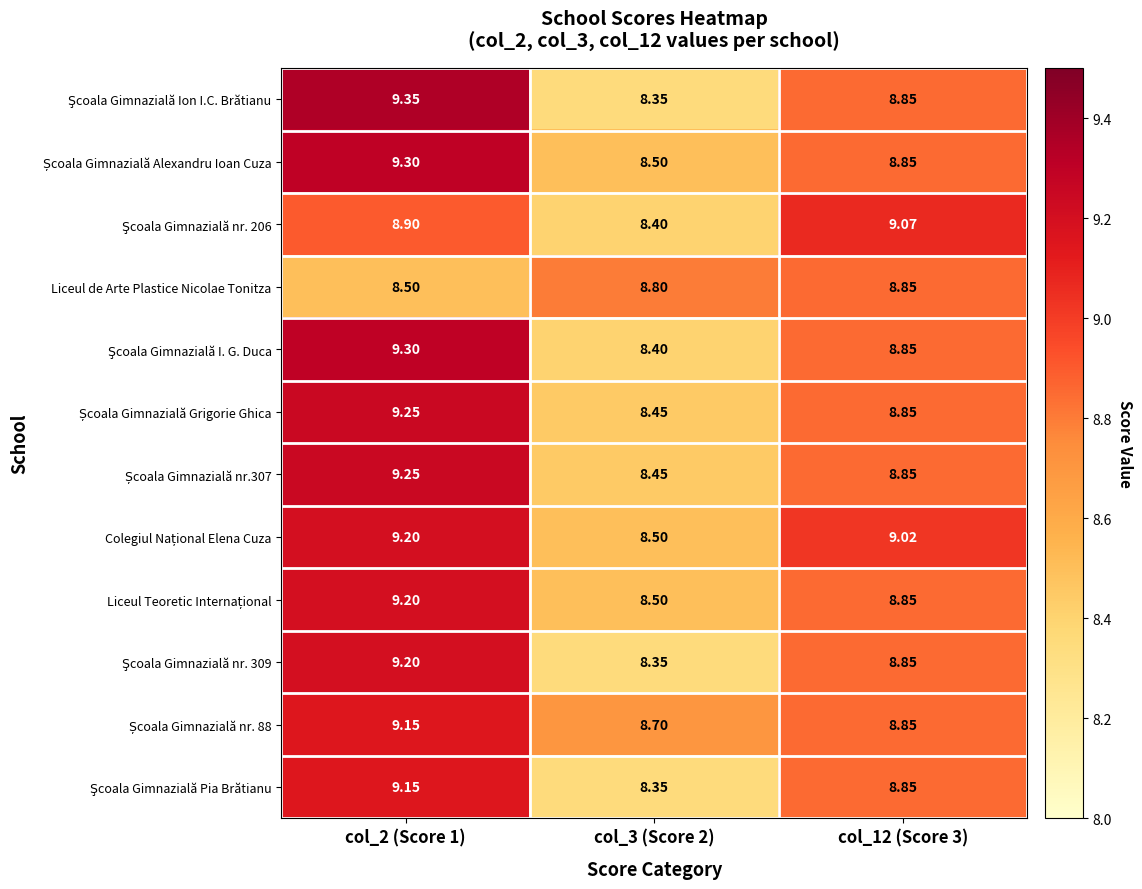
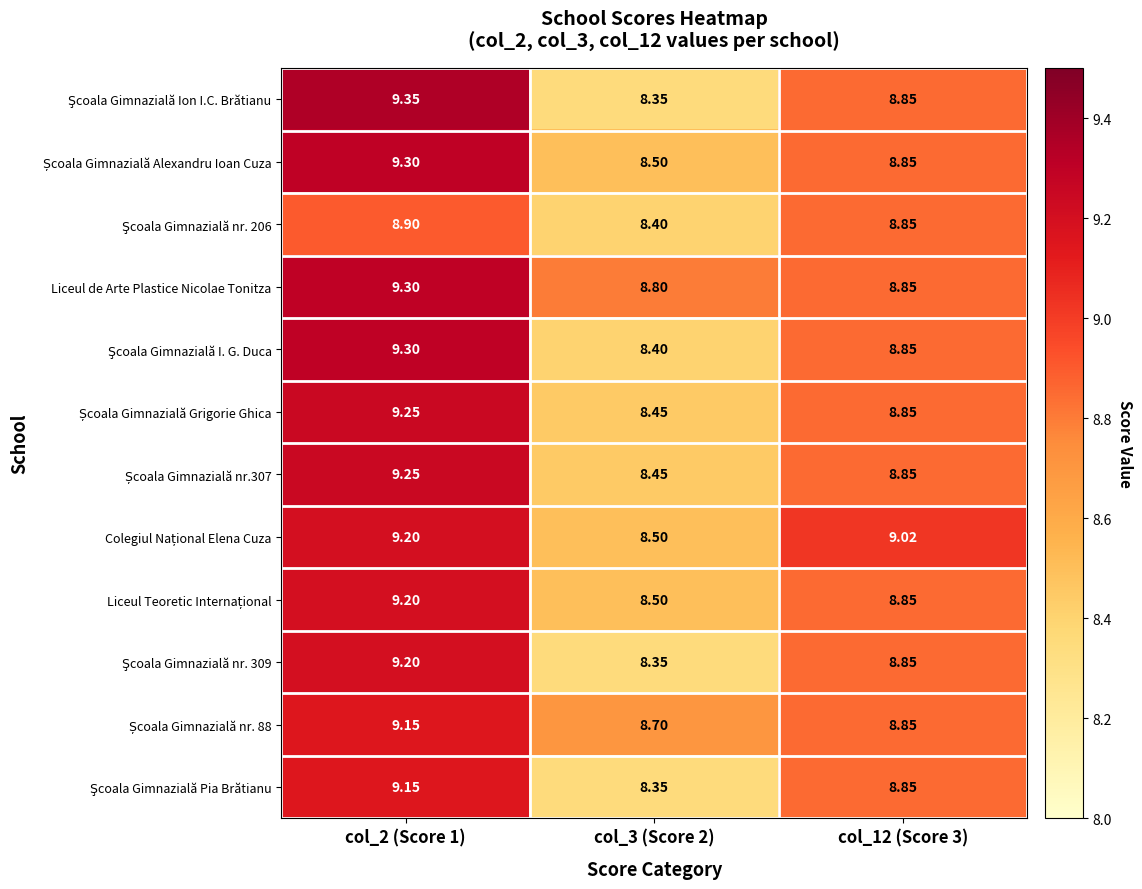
  {
    "Şcoala Gimnazială Ion I.C. Brătianu": {
      "col_2 (Score 1)": 9.35,
      "col_3 (Score 2)": 8.35,
      "col_12 (Score 3)": 8.85
    },
    "Școala Gimnazială Alexandru Ioan Cuza": {
      "col_2 (Score 1)": 9.30,
      "col_3 (Score 2)": 8.50,
      "col_12 (Score 3)": 8.85
    },
    "Şcoala Gimnazială nr. 206": {
      "col_2 (Score 1)": 8.90,
      "col_3 (Score 2)": 8.40,
-     "col_12 (Score 3)": 9.07
+     "col_12 (Score 3)": 8.85
    },
    "Liceul de Arte Plastice Nicolae Tonitza": {
-     "col_2 (Score 1)": 8.50,
+     "col_2 (Score 1)": 9.30,
      "col_3 (Score 2)": 8.80,
      "col_12 (Score 3)": 8.85
    },
    "Şcoala Gimnazială I. G. Duca": {
      "col_2 (Score 1)": 9.30,
      "col_3 (Score 2)": 8.40,
      "col_12 (Score 3)": 8.85
    },
    "Școala Gimnazială Grigorie Ghica": {
      "col_2 (Score 1)": 9.25,
      "col_3 (Score 2)": 8.45,
      "col_12 (Score 3)": 8.85
    },
    "Școala Gimnazială nr.307": {
      "col_2 (Score 1)": 9.25,
      "col_3 (Score 2)": 8.45,
      "col_12 (Score 3)": 8.85
    },
    "Colegiul Național Elena Cuza": {
      "col_2 (Score 1)": 9.20,
      "col_3 (Score 2)": 8.50,
      "col_12 (Score 3)": 9.02
    },
    "Liceul Teoretic Internațional": {
      "col_2 (Score 1)": 9.20,
      "col_3 (Score 2)": 8.50,
      "col_12 (Score 3)": 8.85
    },
    "Şcoala Gimnazială nr. 309": {
      "col_2 (Score 1)": 9.20,
      "col_3 (Score 2)": 8.35,
      "col_12 (Score 3)": 8.85
    },
    "Școala Gimnazială nr. 88": {
      "col_2 (Score 1)": 9.15,
      "col_3 (Score 2)": 8.70,
      "col_12 (Score 3)": 8.85
    },
    "Şcoala Gimnazială Pia Brătianu": {
      "col_2 (Score 1)": 9.15,
      "col_3 (Score 2)": 8.35,
      "col_12 (Score 3)": 8.85
    }
  }
